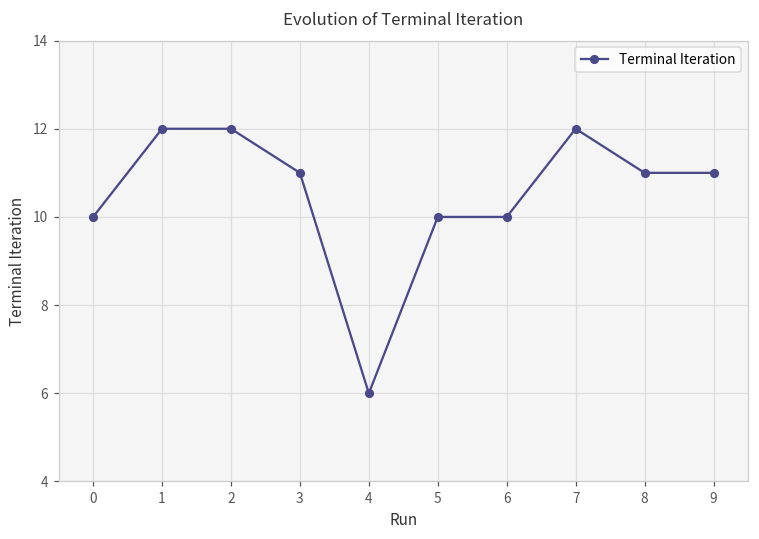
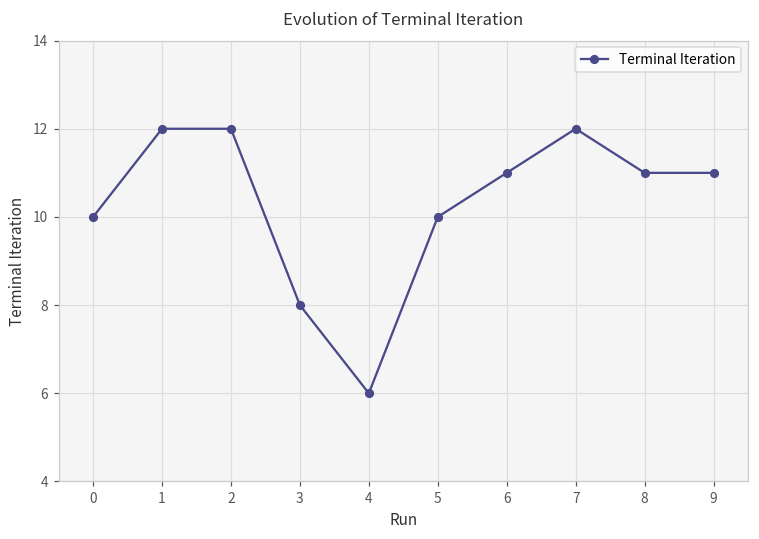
  {
    "0": 10,
    "1": 12,
    "2": 12,
-   "3": 11,
+   "3": 8,
    "4": 6,
    "5": 10,
-   "6": 10,
+   "6": 11,
    "7": 12,
    "8": 11,
    "9": 11
  }
